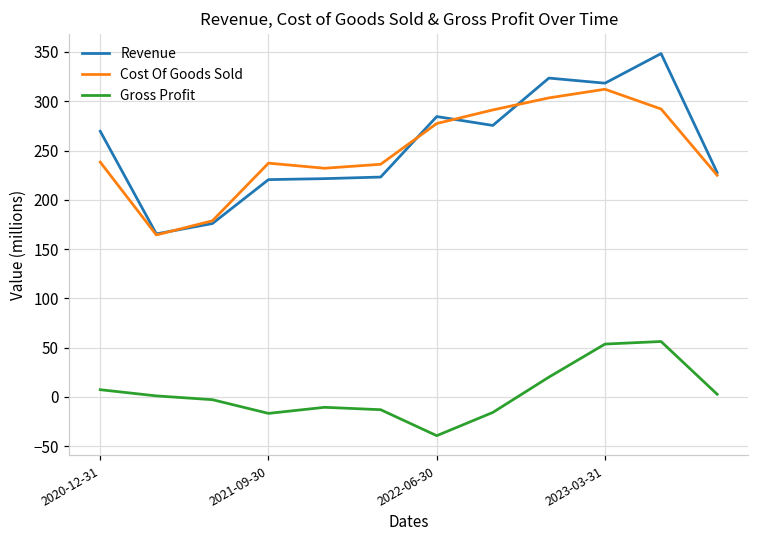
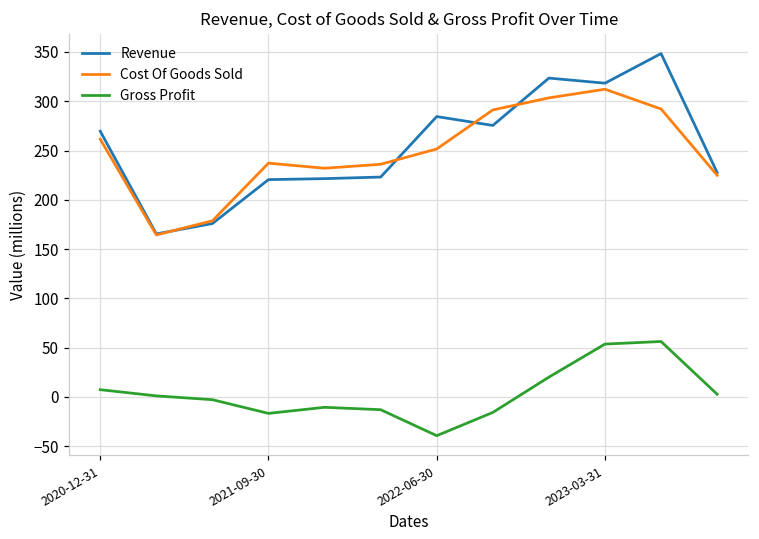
  {
    "Revenue": {
      "2020-12-31": 270,
      "2021-09-30": 220,
      "2022-06-30": 280,
      "2023-03-31": 320
    },
    "Cost Of Goods Sold": {
-     "2020-12-31": 240,
+     "2020-12-31": 260,
      "2021-09-30": 240,
-     "2022-06-30": 280,
+     "2022-06-30": 250,
      "2023-03-31": 310
    },
    "Gross Profit": {
      "2020-12-31": 10,
      "2021-09-30": -20,
      "2022-06-30": -40,
      "2023-03-31": 50
    }
  }
